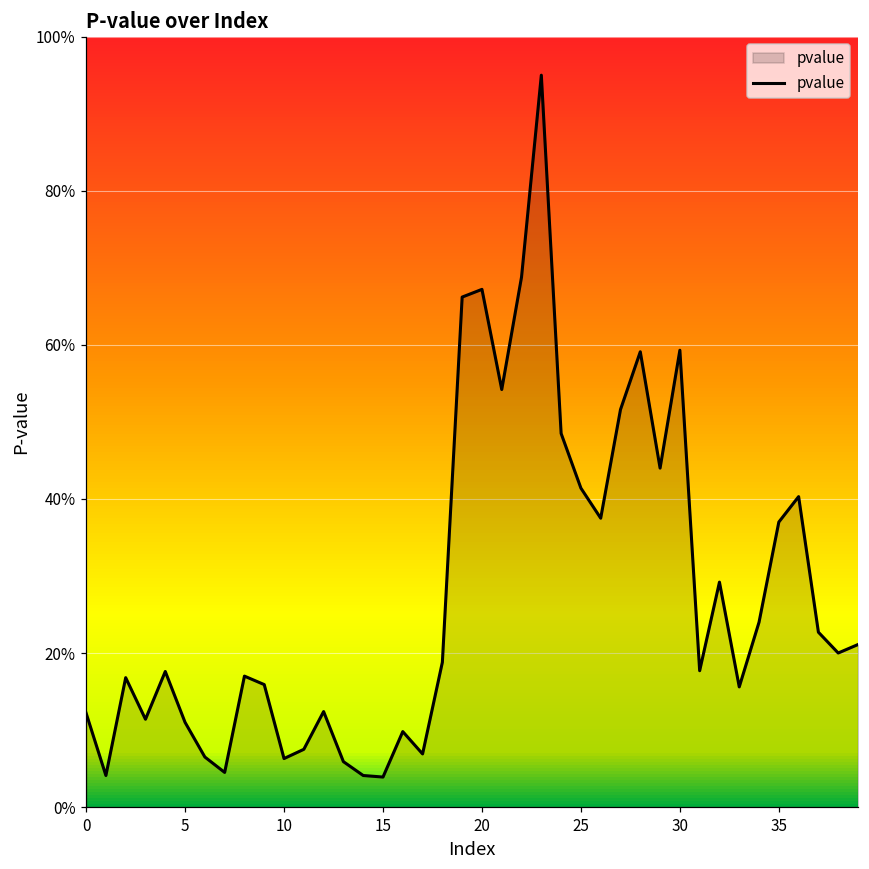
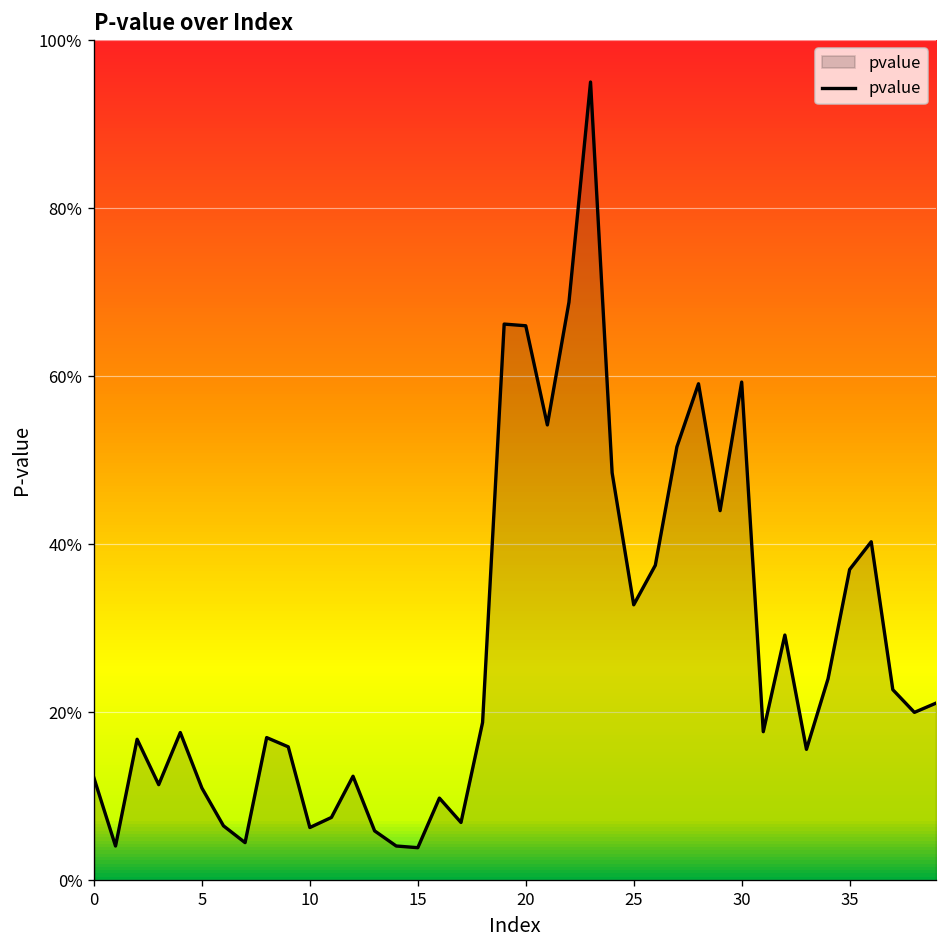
  {
    "0": "12%",
    "5": "11%",
    "10": "6%",
    "15": "4%",
-   "20": "67%",
-   "25": "41%",
+   "20": "66%",
+   "25": "33%",
    "30": "59%",
    "35": "37%"
  }
